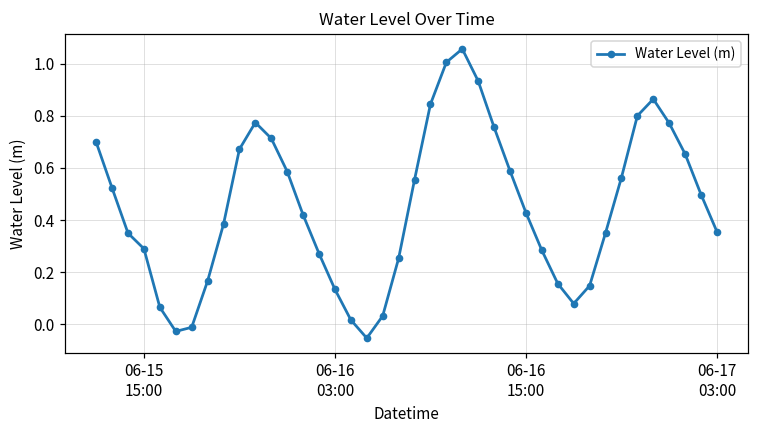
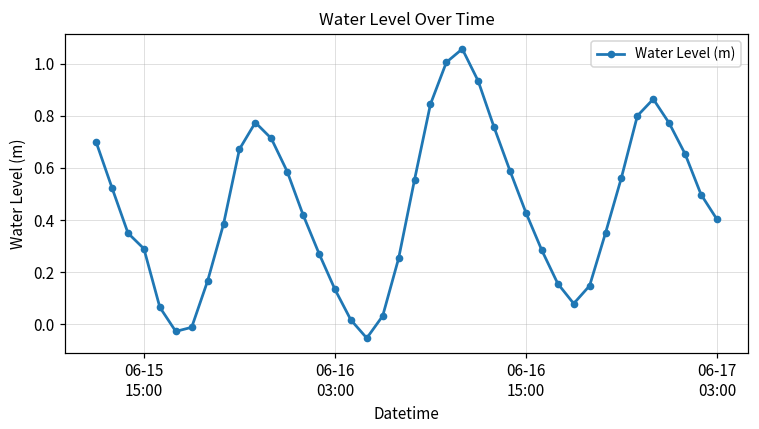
  {
    "06-15 15:00": 0.29,
    "06-16 03:00": 0.13,
    "06-16 15:00": 0.43,
-   "06-17 03:00": 0.36
+   "06-17 03:00": 0.40
  }
